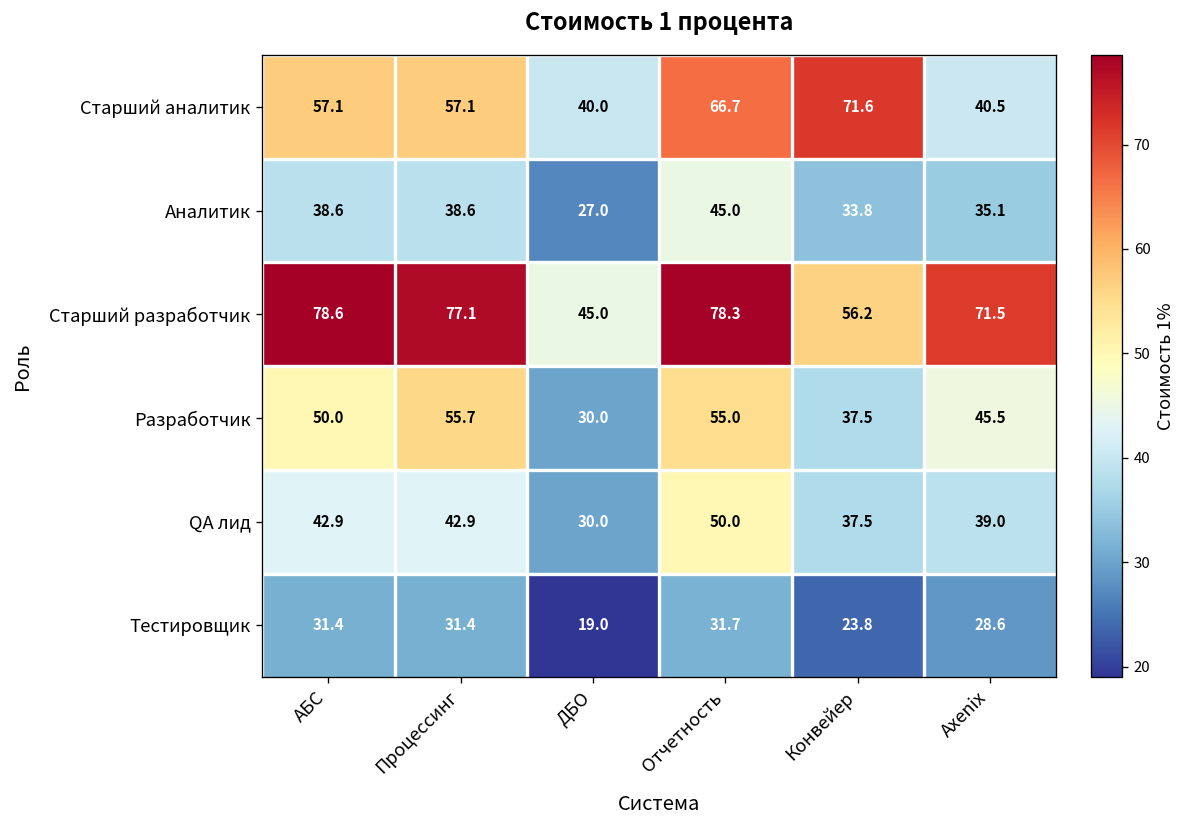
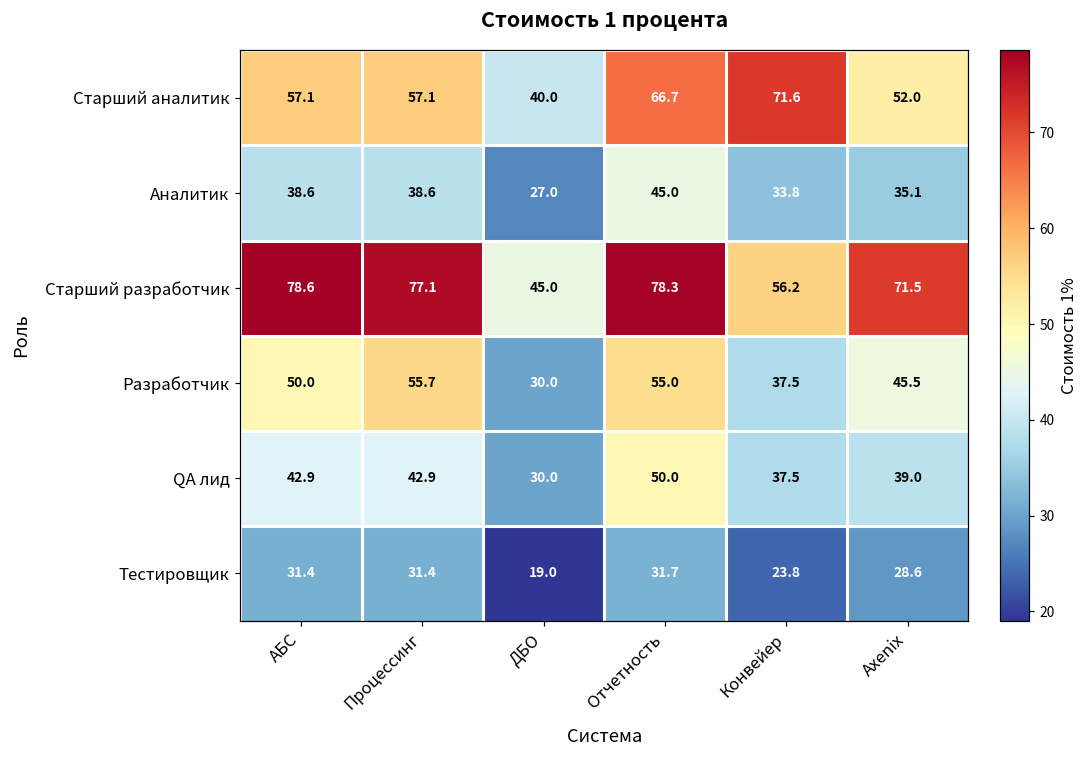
  {
    "Старший аналитик": {
      "АБС": 57.1,
      "Процессинг": 57.1,
      "ДБО": 40.0,
      "Отчетность": 66.7,
      "Конвейер": 71.6,
-     "Axenix": 40.5
+     "Axenix": 52.0
    },
    "Аналитик": {
      "АБС": 38.6,
      "Процессинг": 38.6,
      "ДБО": 27.0,
      "Отчетность": 45.0,
      "Конвейер": 33.8,
      "Axenix": 35.1
    },
    "Старший разработчик": {
      "АБС": 78.6,
      "Процессинг": 77.1,
      "ДБО": 45.0,
      "Отчетность": 78.3,
      "Конвейер": 56.2,
      "Axenix": 71.5
    },
    "Разработчик": {
      "АБС": 50.0,
      "Процессинг": 55.7,
      "ДБО": 30.0,
      "Отчетность": 55.0,
      "Конвейер": 37.5,
      "Axenix": 45.5
    },
    "QA лид": {
      "АБС": 42.9,
      "Процессинг": 42.9,
      "ДБО": 30.0,
      "Отчетность": 50.0,
      "Конвейер": 37.5,
      "Axenix": 39.0
    },
    "Тестировщик": {
      "АБС": 31.4,
      "Процессинг": 31.4,
      "ДБО": 19.0,
      "Отчетность": 31.7,
      "Конвейер": 23.8,
      "Axenix": 28.6
    }
  }
